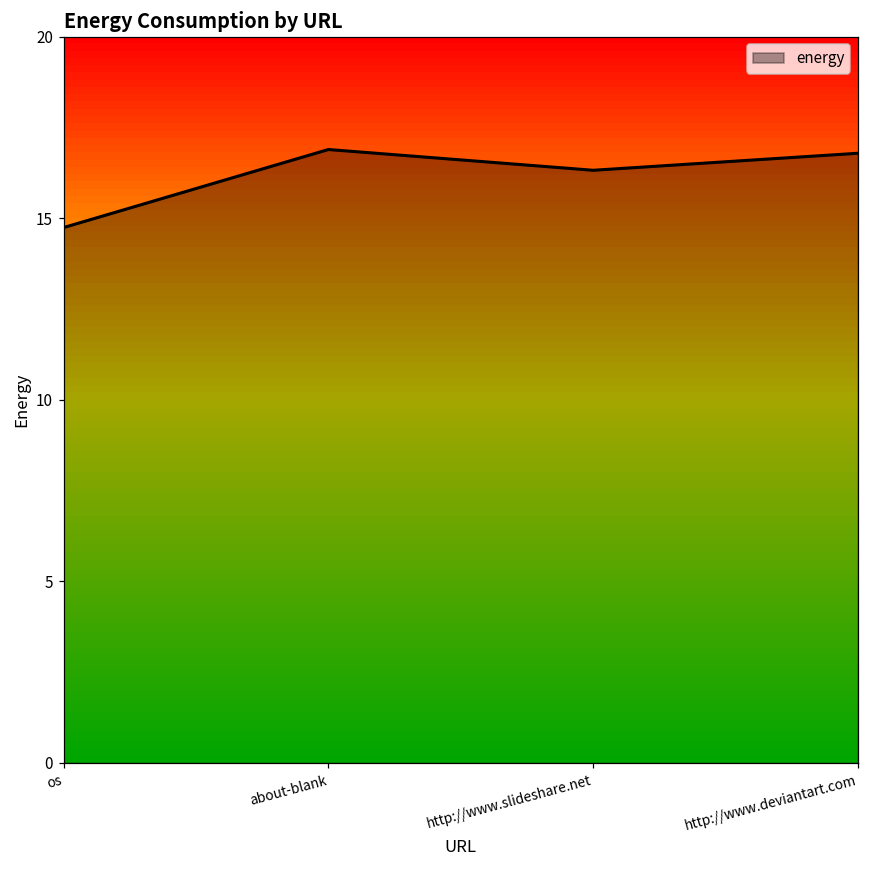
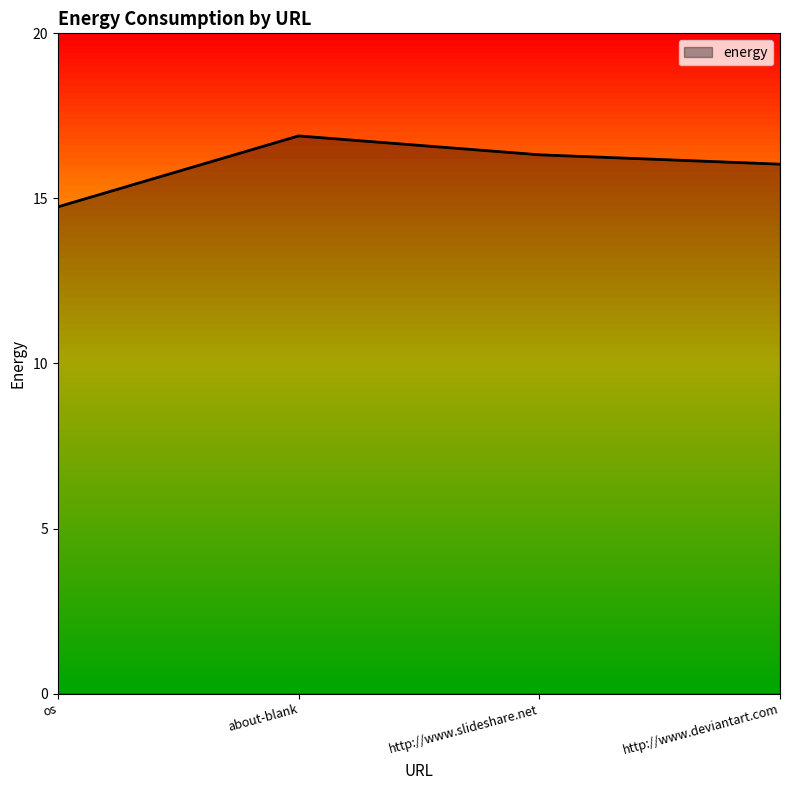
  {
    "os": 14.7,
    "about-blank": 16.9,
    "http://www.slideshare.net": 16.3,
-   "http://www.deviantart.com": 16.8
+   "http://www.deviantart.com": 16.0
  }
